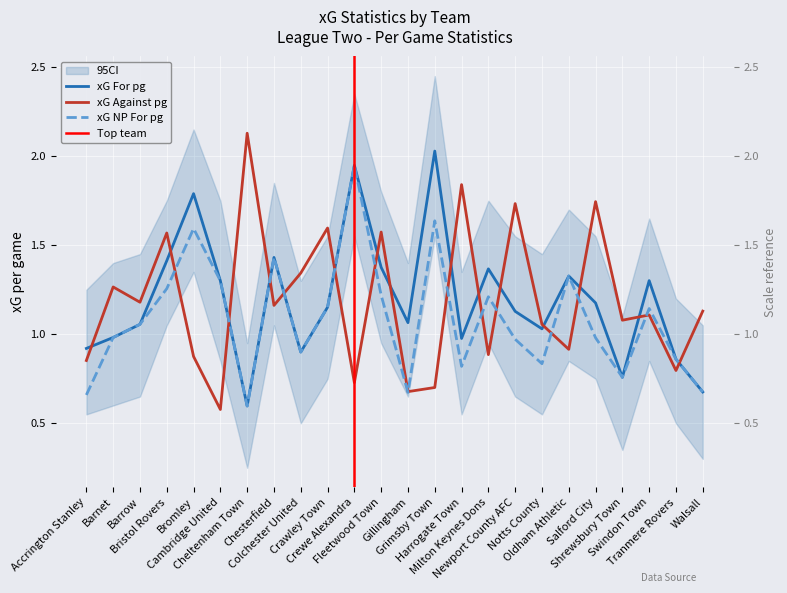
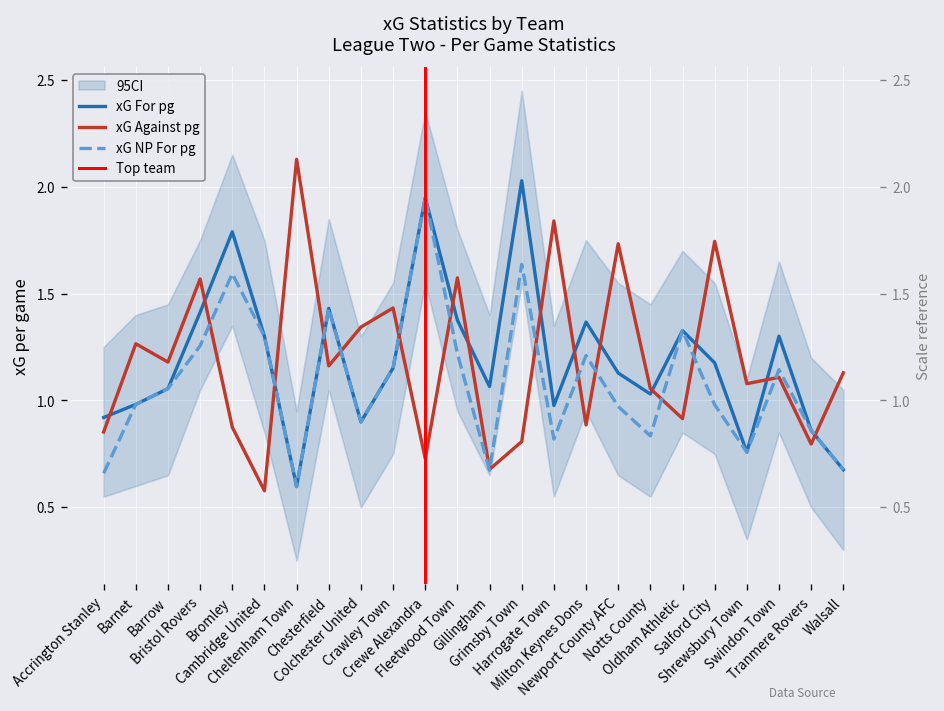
  {
    "xG Against pg": {
      "Accrington Stanley": 0.85,
      "Barnet": 1.27,
      "Barrow": 1.18,
      "Bristol Rovers": 1.57,
      "Bromley": 0.88,
      "Cambridge United": 0.58,
      "Cheltenham Town": 2.13,
      "Chesterfield": 1.16,
      "Colchester United": 1.34,
-     "Crawley Town": 1.60,
+     "Crawley Town": 1.43,
      "Crewe Alexandra": 0.73,
      "Fleetwood Town": 1.57,
-     "Grimsby Town": 0.70,
+     "Grimsby Town": 0.81,
      "Harrogate Town": 1.84,
      "Milton Keynes Dons": 0.89,
      "Newport County AFC": 1.73,
      "Notts County": 1.06,
      "Oldham Athletic": 0.92,
      "Salford City": 1.74,
      "Shrewsbury Town": 1.08,
      "Swindon Town": 1.11,
      "Tranmere Rovers": 0.80,
      "Walsall": 1.13
    }
  }
